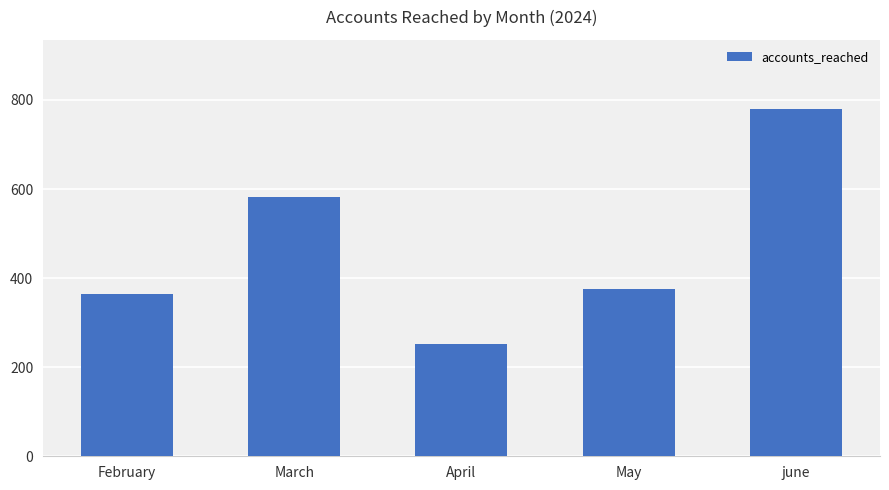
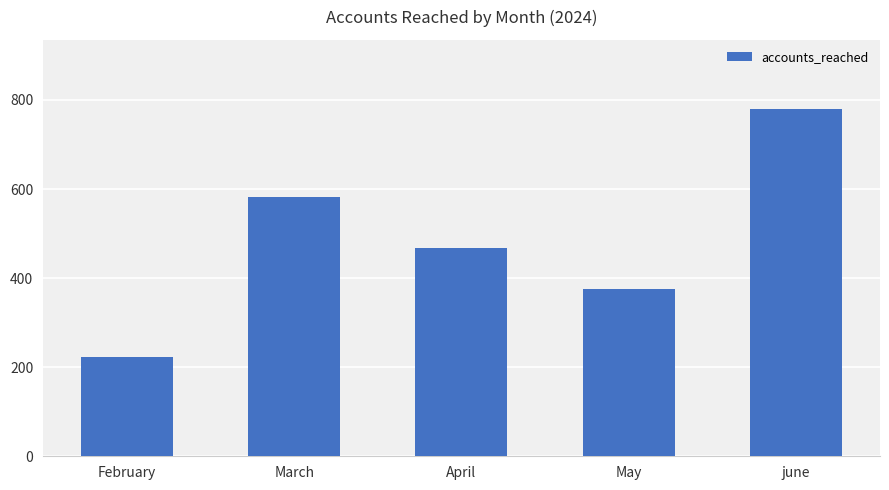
  {
-   "February": 360,
+   "February": 220,
    "March": 580,
-   "April": 250,
+   "April": 470,
    "May": 380,
    "june": 780
  }
